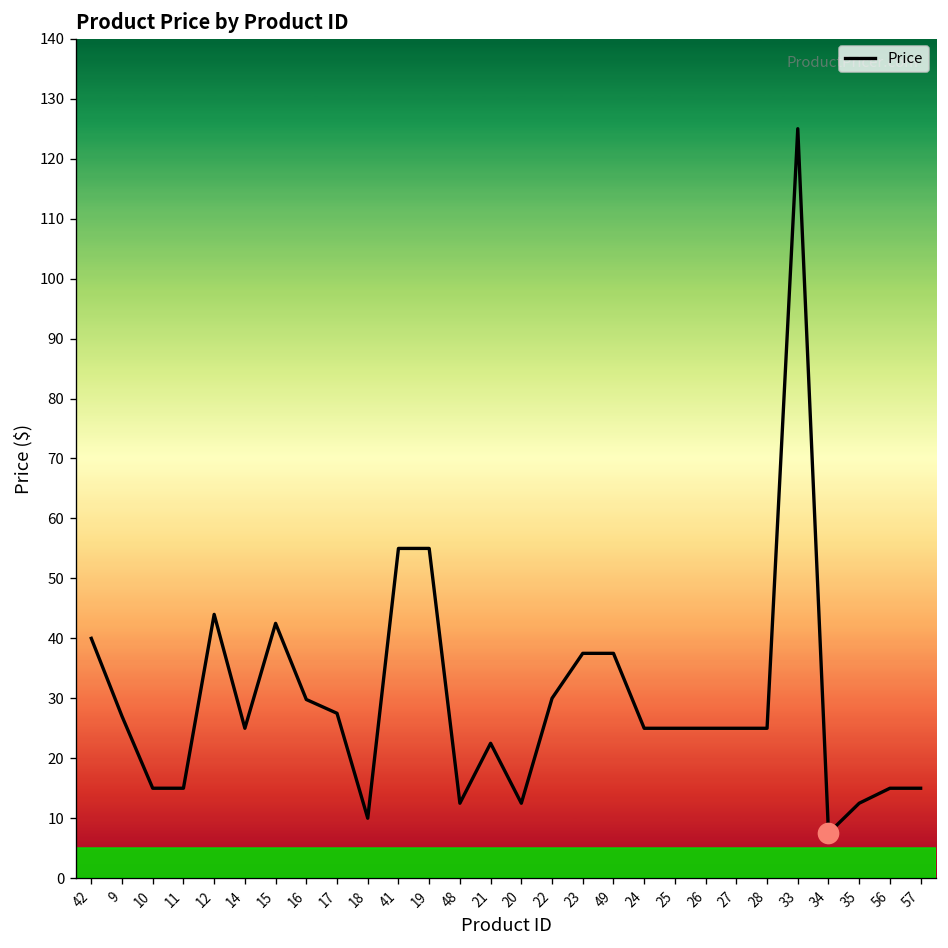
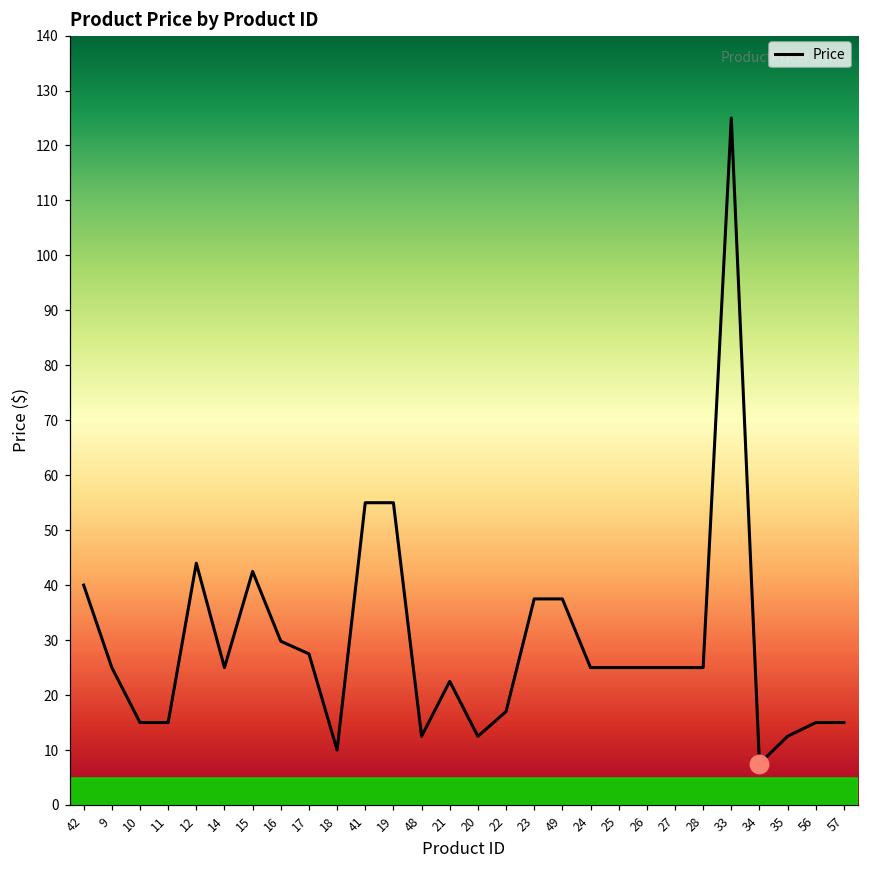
  {
    "Price": {
      "42": 40,
-     "9": 27,
+     "9": 25,
      "10": 15,
      "11": 15,
      "12": 44,
      "14": 25,
      "15": 43,
      "16": 30,
      "17": 28,
      "18": 10,
      "41": 55,
      "19": 55,
      "48": 13,
      "21": 23,
      "20": 13,
-     "22": 30,
+     "22": 17,
      "23": 38,
      "49": 38,
      "24": 25,
      "25": 25,
      "26": 25,
      "27": 25,
      "28": 25,
      "33": 125,
      "35": 13,
      "56": 15,
      "57": 15
    }
  }
